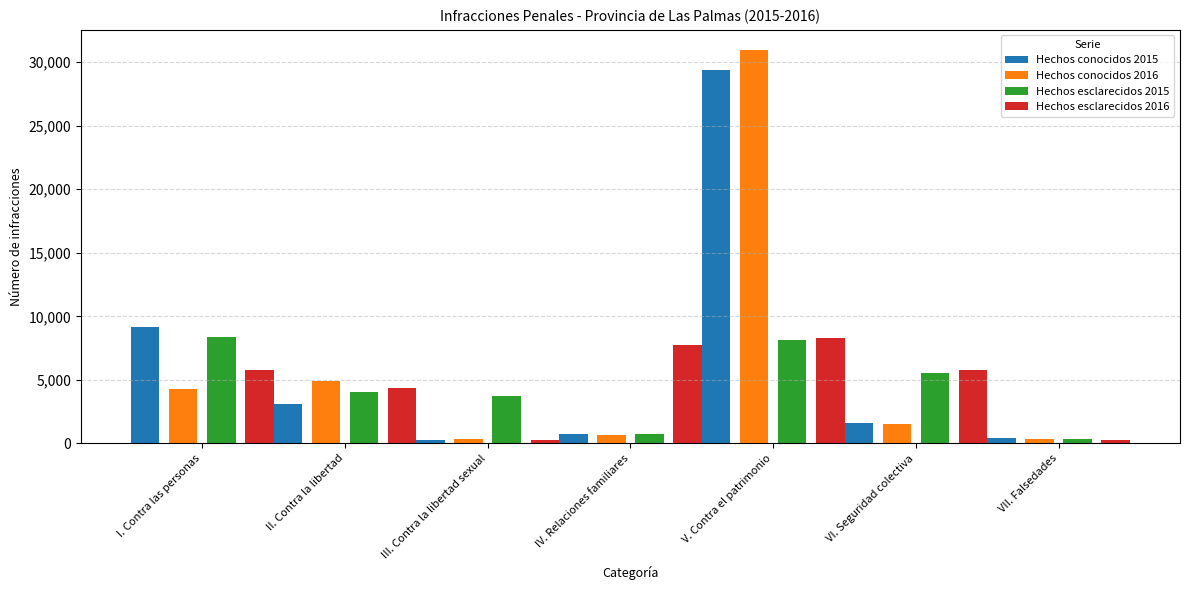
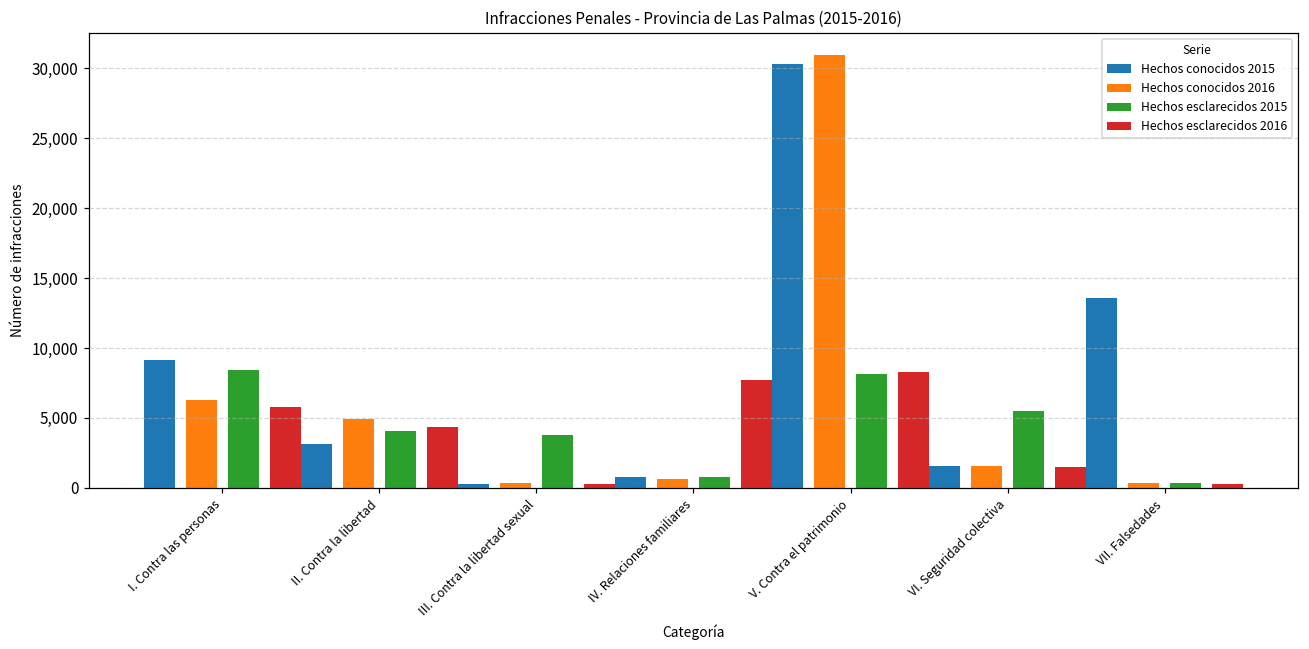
  {
    "Hechos conocidos 2015": {
      "I. Contra las personas": "9,100",
      "II. Contra la libertad": "3,100",
      "III. Contra la libertad sexual": "300",
      "IV. Relaciones familiares": "800",
-     "V. Contra el patrimonio": "29,400",
+     "V. Contra el patrimonio": "30,300",
      "VI. Seguridad colectiva": "1,600",
-     "VII. Falsedades": "400"
+     "VII. Falsedades": "13,600"
    },
    "Hechos conocidos 2016": {
-     "I. Contra las personas": "4,300",
+     "I. Contra las personas": "6,300",
      "II. Contra la libertad": "4,900",
      "III. Contra la libertad sexual": "300",
      "IV. Relaciones familiares": "600",
      "V. Contra el patrimonio": "31,000",
      "VI. Seguridad colectiva": "1,500",
      "VII. Falsedades": "400"
    },
    "Hechos esclarecidos 2015": {
      "I. Contra las personas": "8,400",
      "II. Contra la libertad": "4,100",
      "III. Contra la libertad sexual": "3,700",
      "IV. Relaciones familiares": "700",
      "V. Contra el patrimonio": "8,100",
      "VI. Seguridad colectiva": "5,500",
      "VII. Falsedades": "300"
    },
    "Hechos esclarecidos 2016": {
      "I. Contra las personas": "5,800",
      "II. Contra la libertad": "4,400",
      "III. Contra la libertad sexual": "300",
      "IV. Relaciones familiares": "7,700",
      "V. Contra el patrimonio": "8,300",
-     "VI. Seguridad colectiva": "5,800",
+     "VI. Seguridad colectiva": "1,500",
      "VII. Falsedades": "300"
    }
  }
